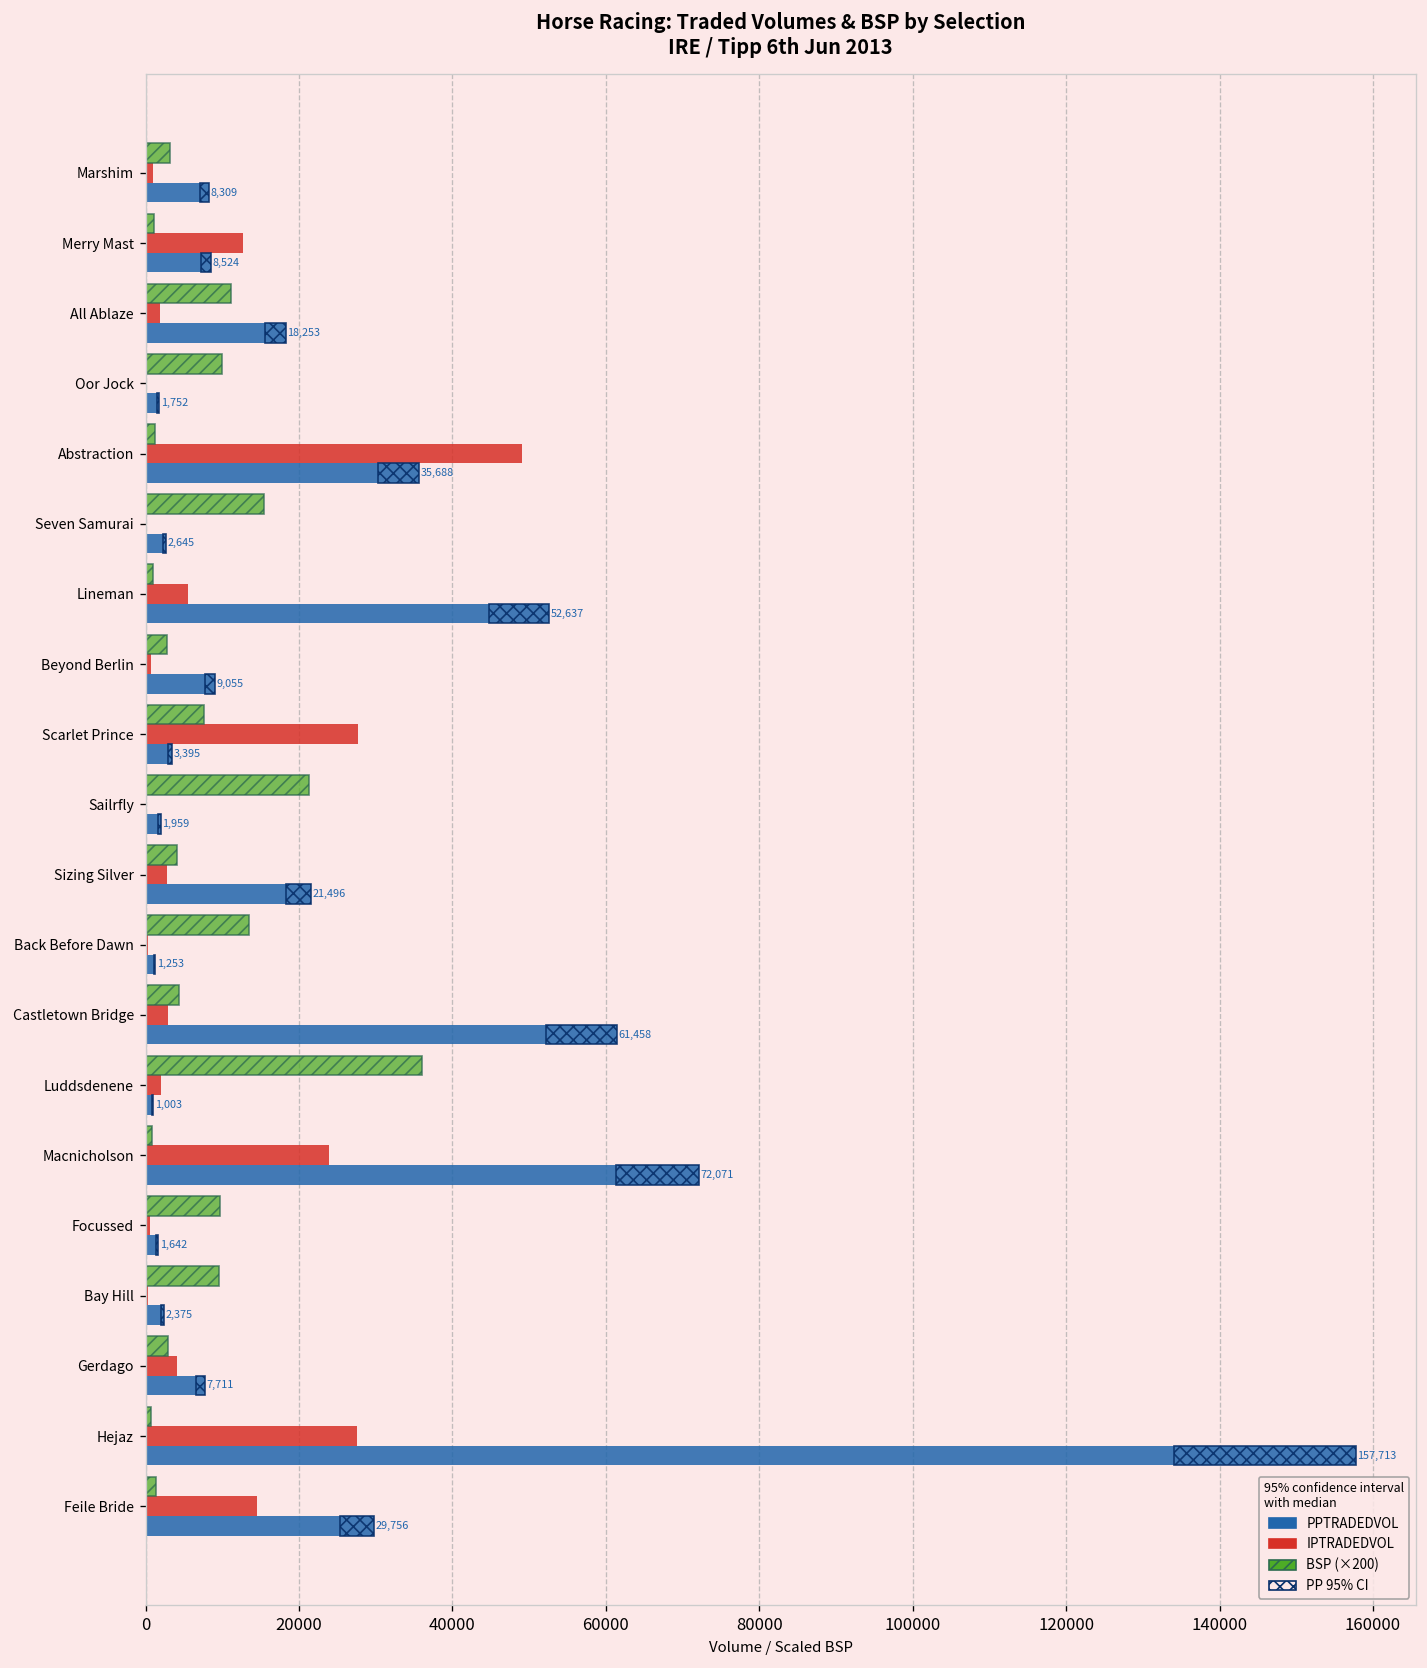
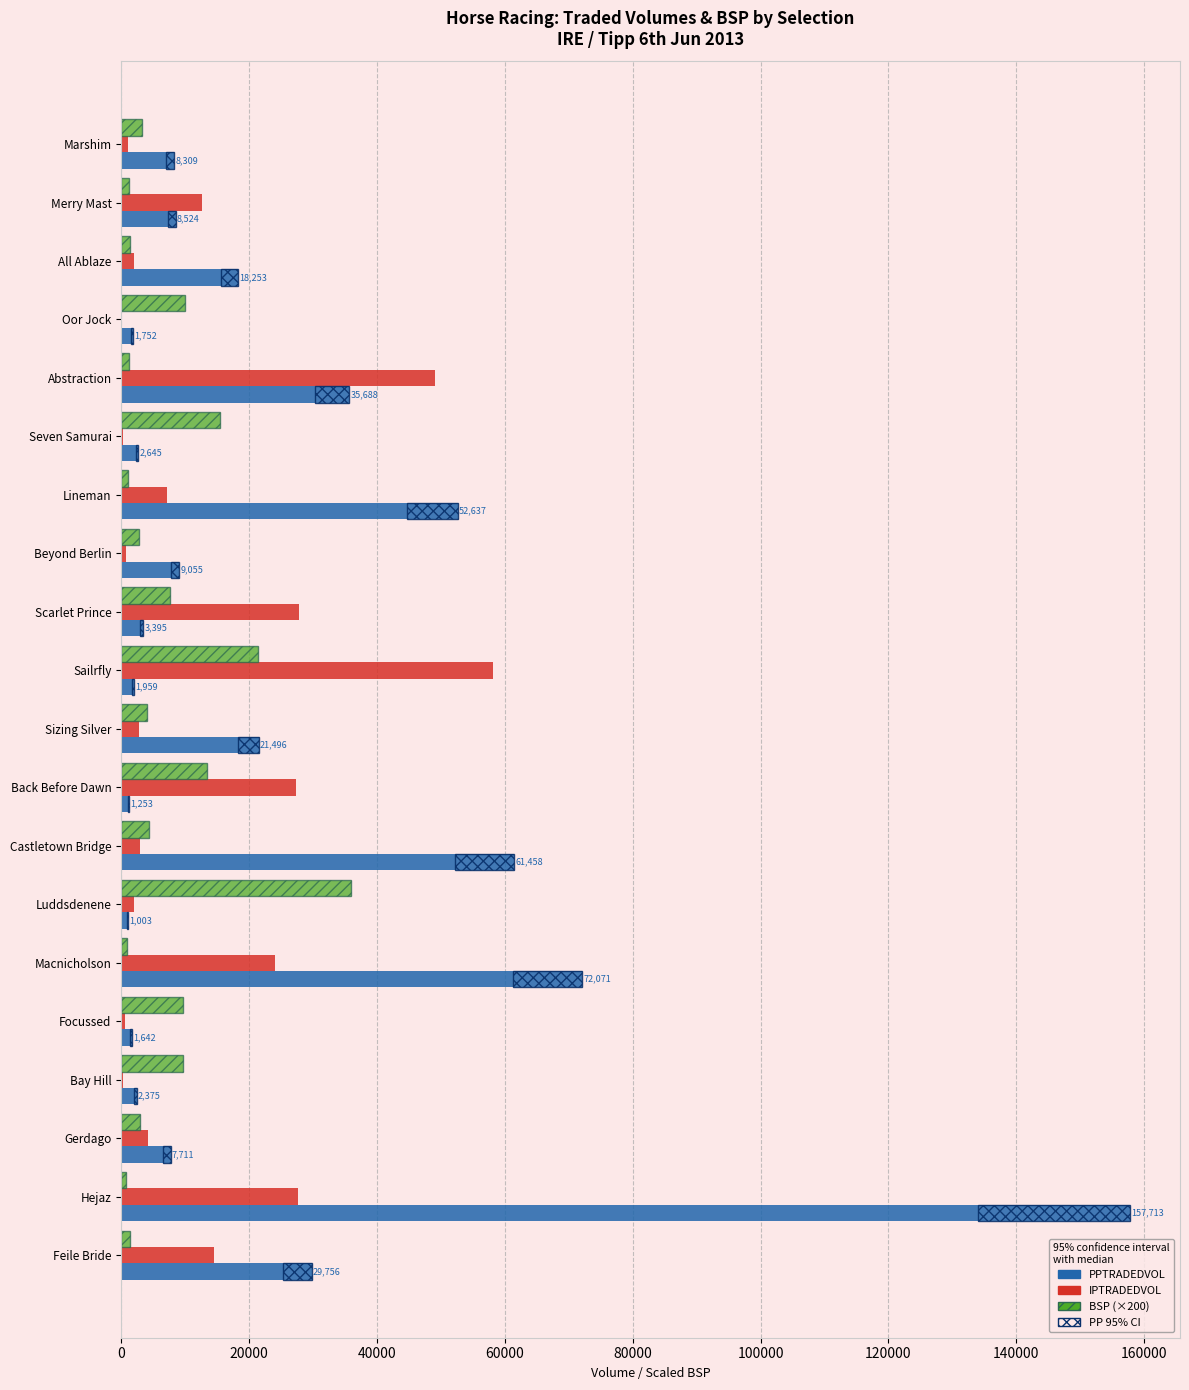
  {
    "IPTRADEDVOL": {
      "Marshim": 1000,
      "Merry Mast": 13000,
      "All Ablaze": 2000,
      "Abstraction": 49000,
-     "Lineman": 6000,
+     "Lineman": 7000,
      "Beyond Berlin": 1000,
      "Scarlet Prince": 28000,
-     "Sailrfly": 0,
+     "Sailrfly": 58000,
      "Sizing Silver": 3000,
-     "Back Before Dawn": 0,
+     "Back Before Dawn": 27000,
      "Castletown Bridge": 3000,
      "Luddsdenene": 2000,
      "Macnicholson": 24000,
      "Focussed": 1000,
      "Gerdago": 4000,
      "Hejaz": 28000,
      "Feile Bride": 15000
    },
    "BSP (×200)": {
      "Marshim": 3000,
      "Merry Mast": 1000,
-     "All Ablaze": 11000,
+     "All Ablaze": 1000,
      "Oor Jock": 10000,
      "Abstraction": 1000,
      "Seven Samurai": 15000,
      "Lineman": 1000,
      "Beyond Berlin": 3000,
      "Scarlet Prince": 8000,
      "Sailrfly": 21000,
      "Sizing Silver": 4000,
      "Back Before Dawn": 13000,
      "Castletown Bridge": 4000,
      "Luddsdenene": 36000,
      "Macnicholson": 1000,
      "Focussed": 10000,
      "Bay Hill": 10000,
      "Gerdago": 3000,
      "Hejaz": 1000,
      "Feile Bride": 1000
    }
  }
